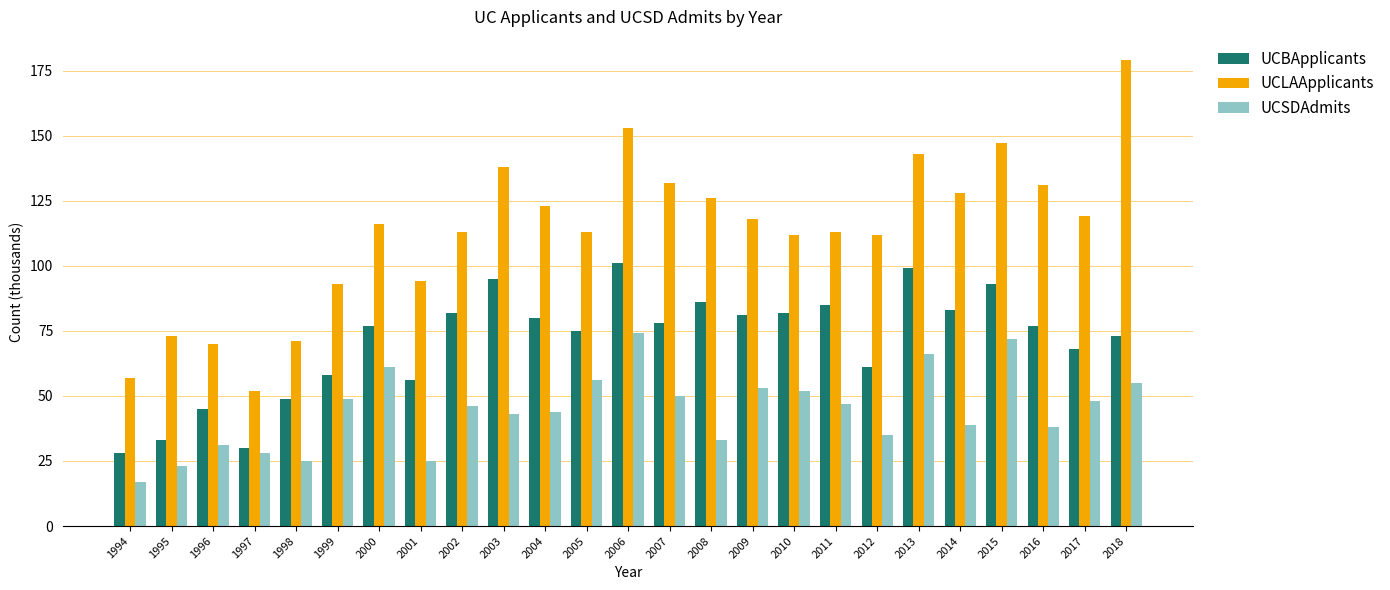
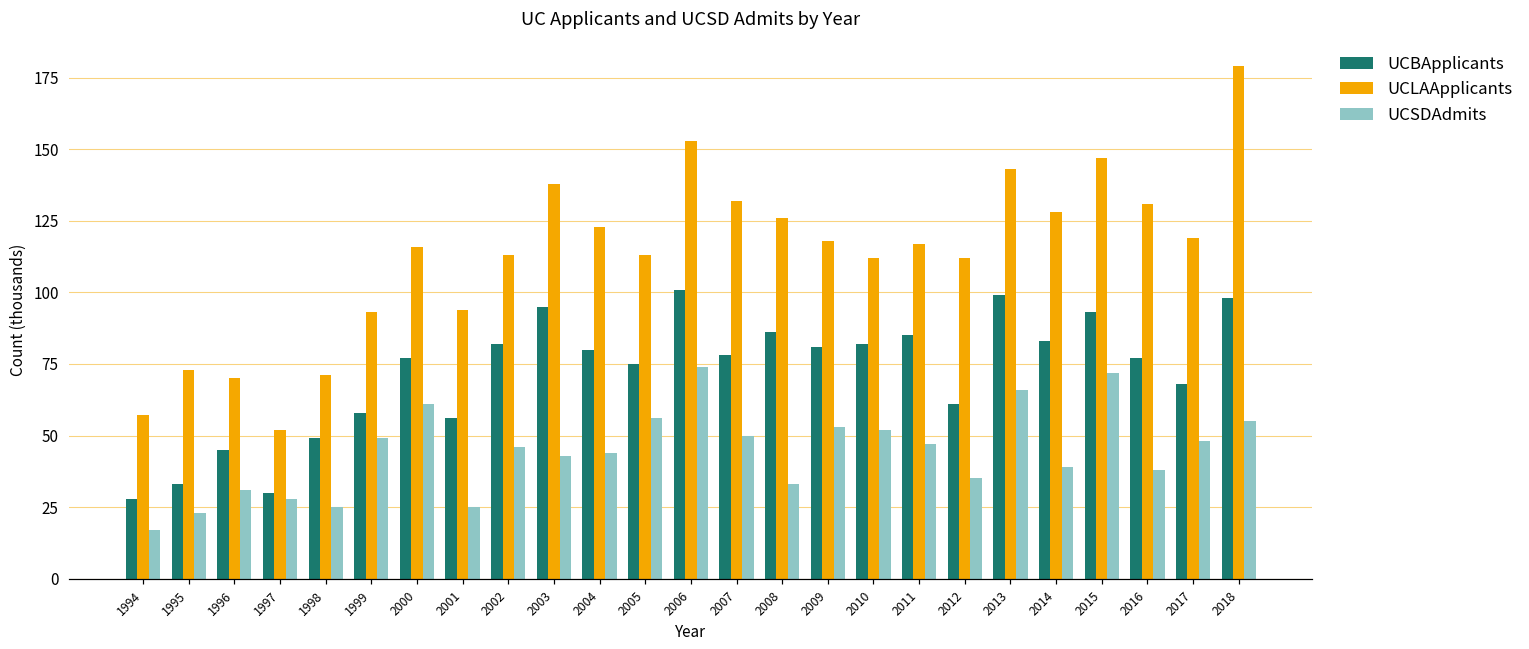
  {
    "UCBApplicants": {
      "1994": 28,
      "1995": 33,
      "1996": 45,
      "1997": 30,
      "1998": 49,
      "1999": 58,
      "2000": 77,
      "2001": 56,
      "2002": 82,
      "2003": 95,
      "2004": 80,
      "2005": 75,
      "2006": 101,
      "2007": 78,
      "2008": 86,
      "2009": 81,
      "2010": 82,
      "2011": 85,
      "2012": 61,
      "2013": 99,
      "2014": 83,
      "2015": 93,
      "2016": 77,
      "2017": 68,
-     "2018": 73
+     "2018": 98
    },
    "UCLAApplicants": {
      "1994": 57,
      "1995": 73,
      "1996": 70,
      "1997": 52,
      "1998": 71,
      "1999": 93,
      "2000": 116,
      "2001": 94,
      "2002": 113,
      "2003": 138,
      "2004": 123,
      "2005": 113,
      "2006": 153,
      "2007": 132,
      "2008": 126,
      "2009": 118,
      "2010": 112,
-     "2011": 113,
+     "2011": 117,
      "2012": 112,
      "2013": 143,
      "2014": 128,
      "2015": 147,
      "2016": 131,
      "2017": 119,
      "2018": 179
    },
    "UCSDAdmits": {
      "1994": 17,
      "1995": 23,
      "1996": 31,
      "1997": 28,
      "1998": 25,
      "1999": 49,
      "2000": 61,
      "2001": 25,
      "2002": 46,
      "2003": 43,
      "2004": 44,
      "2005": 56,
      "2006": 74,
      "2007": 50,
      "2008": 33,
      "2009": 53,
      "2010": 52,
      "2011": 47,
      "2012": 35,
      "2013": 66,
      "2014": 39,
      "2015": 72,
      "2016": 38,
      "2017": 48,
      "2018": 55
    }
  }
